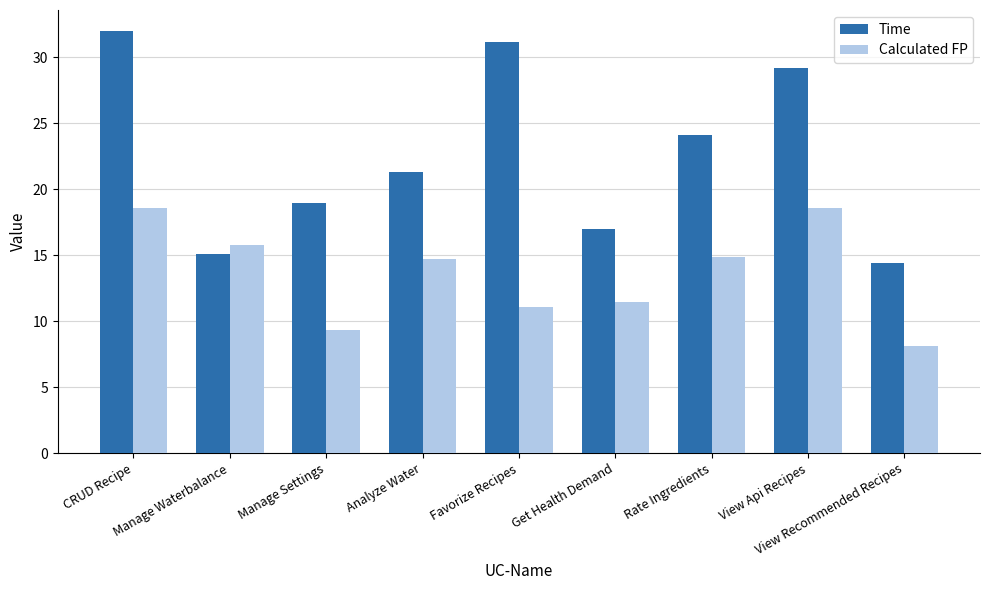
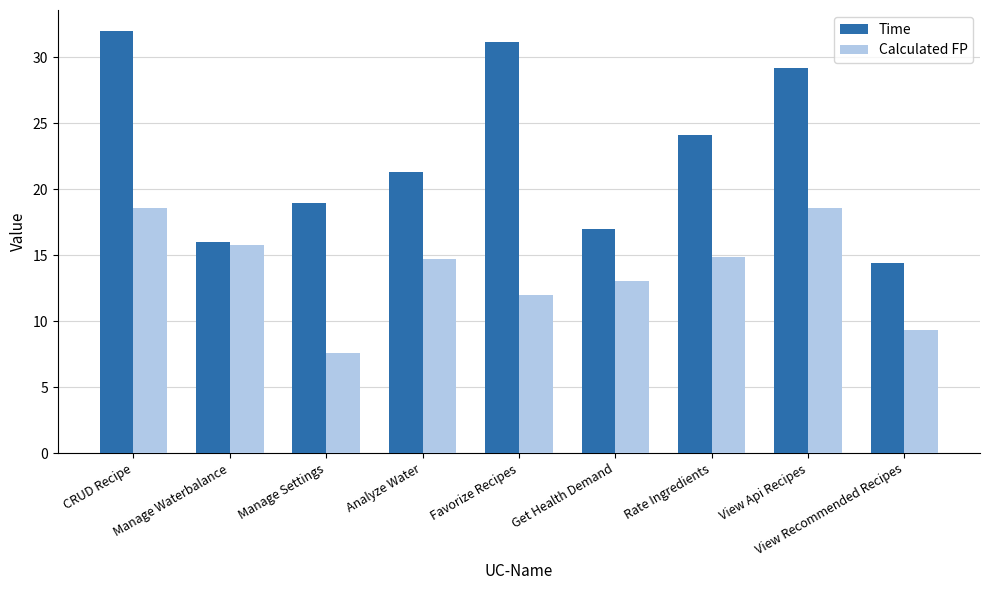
  {
    "Time": {
      "CRUD Recipe": 32.0,
-     "Manage Waterbalance": 15.1,
+     "Manage Waterbalance": 16.0,
      "Manage Settings": 19.0,
      "Analyze Water": 21.3,
      "Favorize Recipes": 31.2,
      "Get Health Demand": 17.0,
      "Rate Ingredients": 24.1,
      "View Api Recipes": 29.2,
      "View Recommended Recipes": 14.4
    },
    "Calculated FP": {
      "CRUD Recipe": 18.6,
      "Manage Waterbalance": 15.8,
-     "Manage Settings": 9.3,
+     "Manage Settings": 7.6,
      "Analyze Water": 14.7,
-     "Favorize Recipes": 11.1,
-     "Get Health Demand": 11.5,
+     "Favorize Recipes": 12.0,
+     "Get Health Demand": 13.0,
      "Rate Ingredients": 14.9,
      "View Api Recipes": 18.6,
-     "View Recommended Recipes": 8.1
+     "View Recommended Recipes": 9.3
    }
  }
